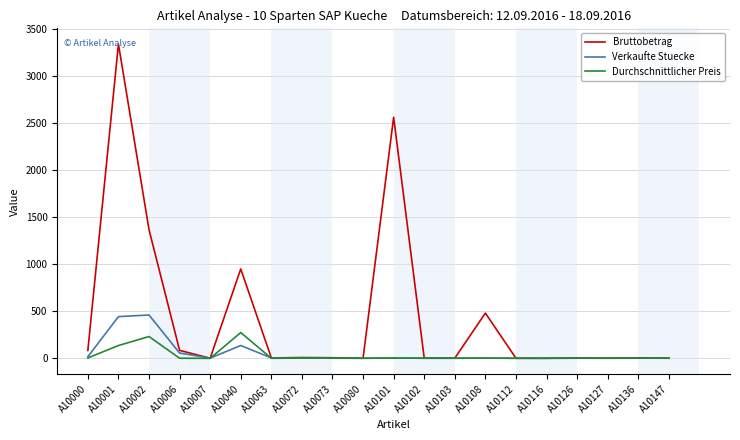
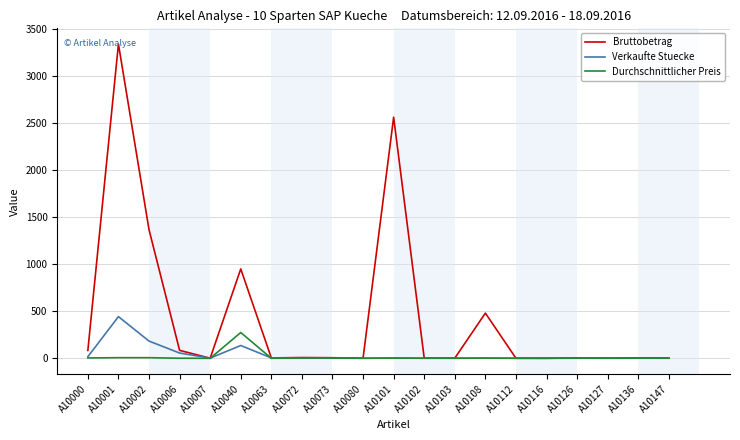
  {
    "Bruttobetrag": {
      "A10000": 100,
      "A10001": 3300,
      "A10002": 1400,
      "A10006": 100,
      "A10040": 1000,
      "A10101": 2600,
      "A10108": 500
    },
    "Verkaufte Stuecke": {
      "A10001": 400,
-     "A10002": 500,
+     "A10002": 200,
      "A10006": 100,
      "A10040": 100
    },
    "Durchschnittlicher Preis": {
-     "A10001": 100,
-     "A10002": 200,
+     "A10001": 0,
+     "A10002": 0,
      "A10006": 0,
      "A10040": 300
    }
  }
